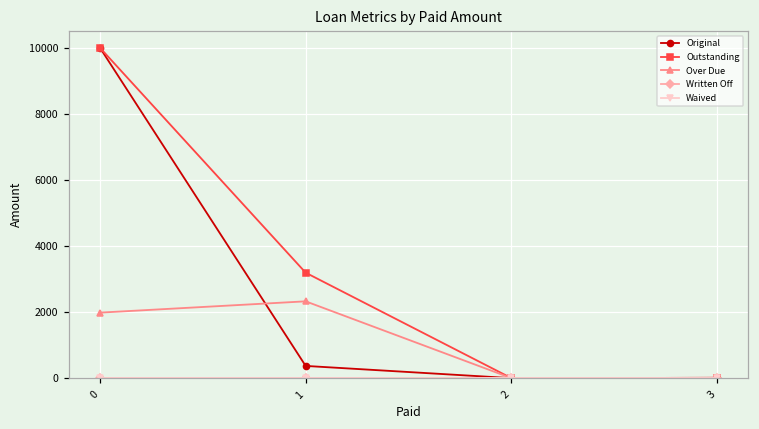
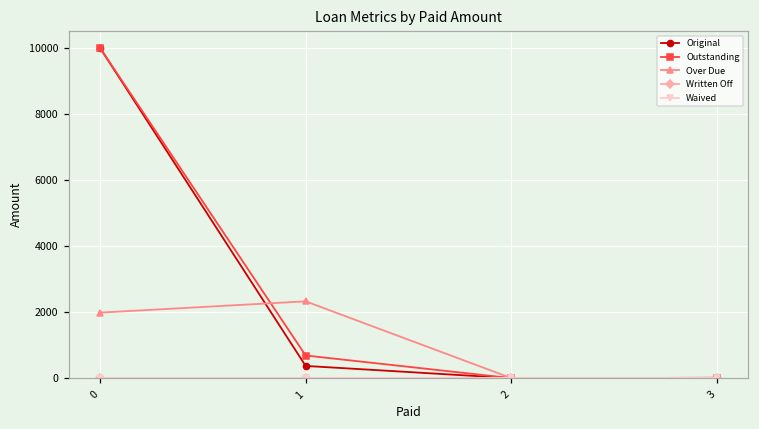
  {
    "Original": {
      "1": 400
    },
    "Outstanding": {
-     "1": 3200
+     "1": 700
    },
    "Over Due": {
      "0": 2000,
      "1": 2300
    },
    "Waived": {
      "0": 0,
      "1": 0
    }
  }
